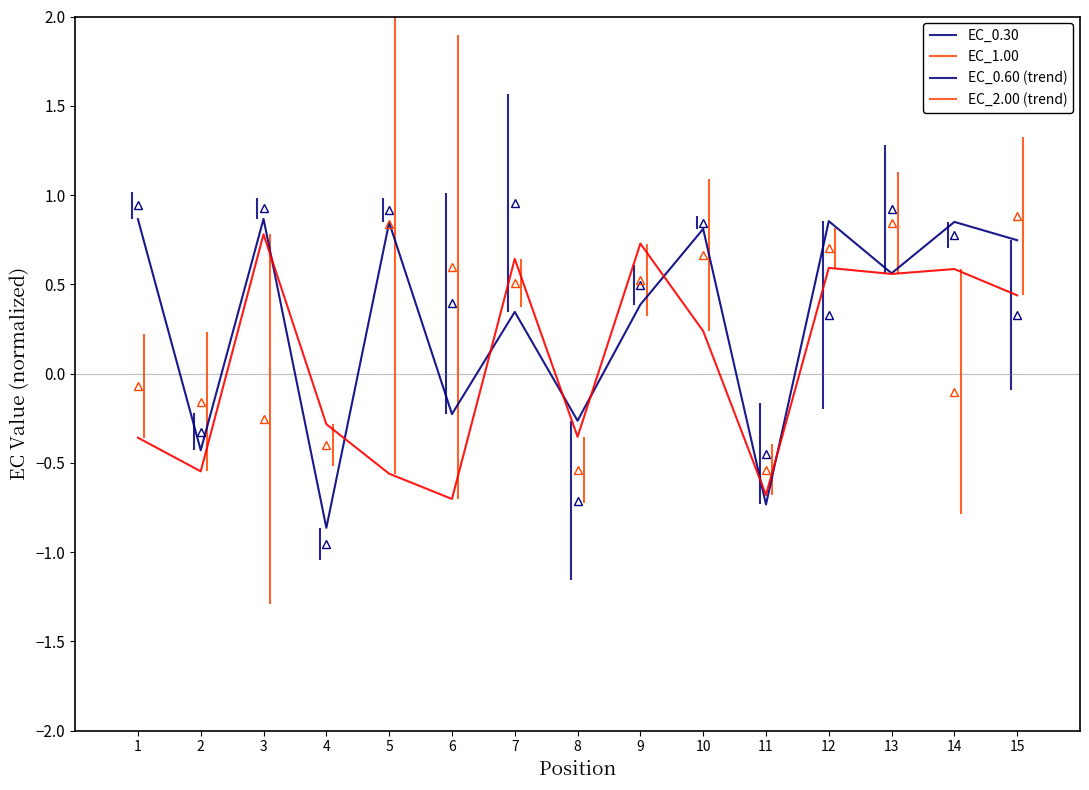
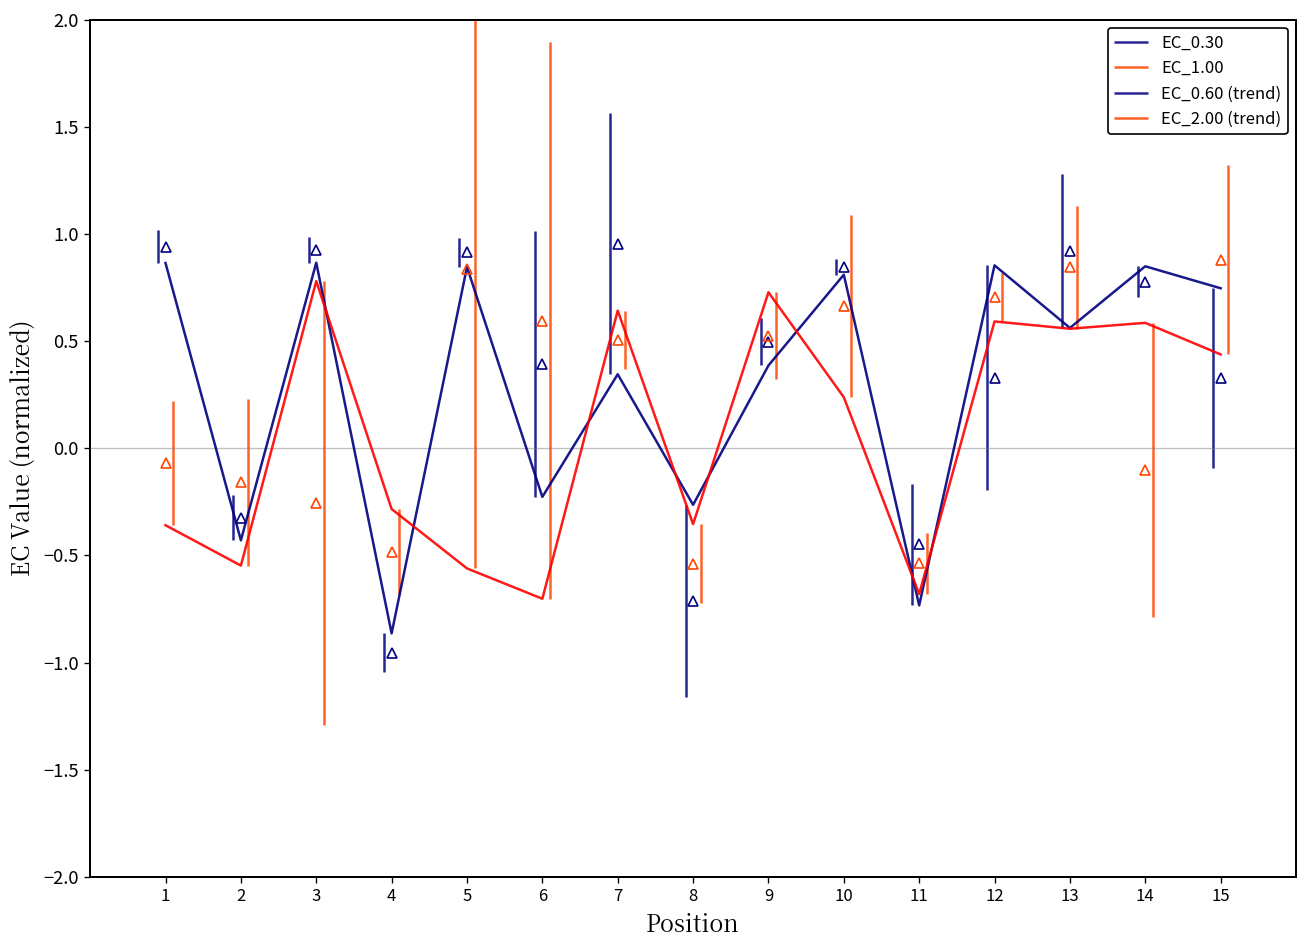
  {
    "EC_1.00": {
      "1": -0.07,
      "2": -0.16,
      "3": -0.26,
-     "4": -0.40,
+     "4": -0.48,
      "6": 0.60,
      "7": 0.51,
      "8": -0.54,
      "9": 0.52,
      "10": 0.66,
      "11": -0.54,
      "12": 0.70,
      "13": 0.84,
      "14": -0.10,
      "15": 0.88
    }
  }
